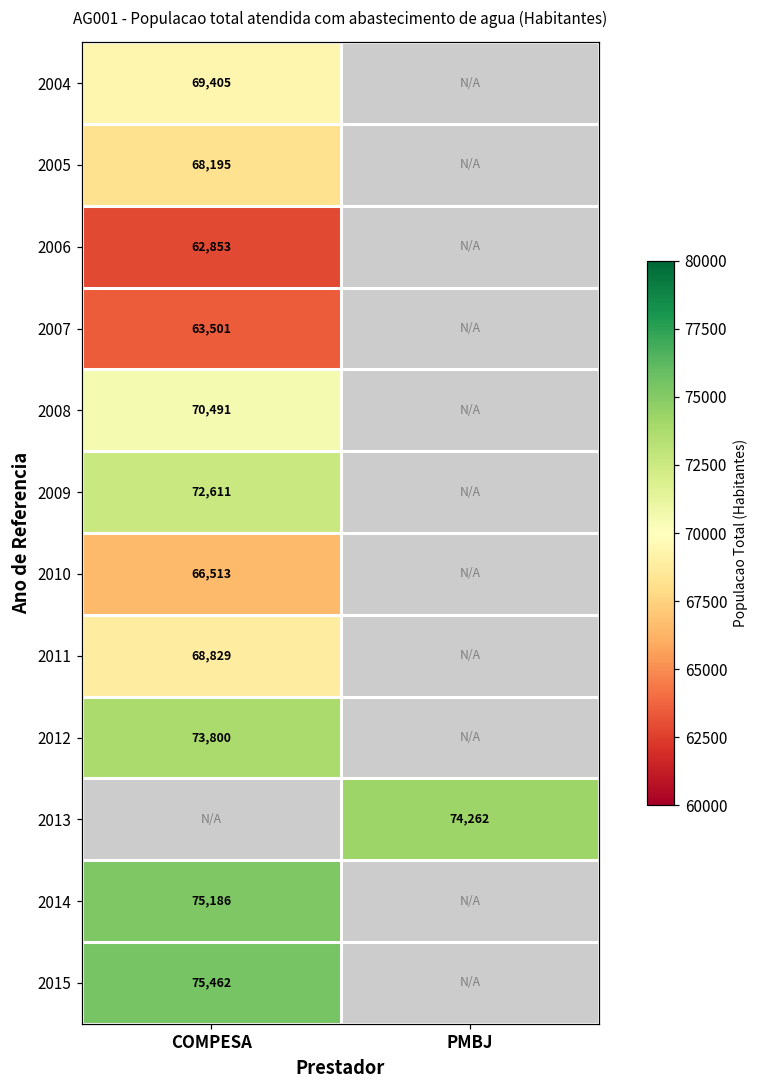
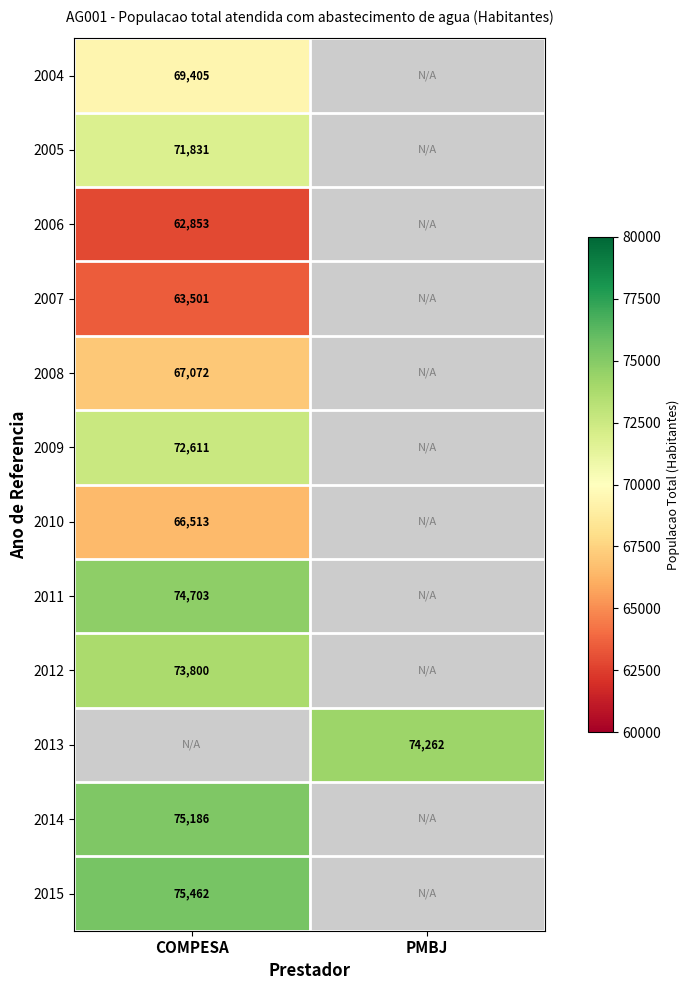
  {
    "2004": {
      "COMPESA": "69,405"
    },
    "2005": {
-     "COMPESA": "68,195"
+     "COMPESA": "71,831"
    },
    "2006": {
      "COMPESA": "62,853"
    },
    "2007": {
      "COMPESA": "63,501"
    },
    "2008": {
-     "COMPESA": "70,491"
+     "COMPESA": "67,072"
    },
    "2009": {
      "COMPESA": "72,611"
    },
    "2010": {
      "COMPESA": "66,513"
    },
    "2011": {
-     "COMPESA": "68,829"
+     "COMPESA": "74,703"
    },
    "2012": {
      "COMPESA": "73,800"
    },
    "2013": {
      "PMBJ": "74,262"
    },
    "2014": {
      "COMPESA": "75,186"
    },
    "2015": {
      "COMPESA": "75,462"
    }
  }
